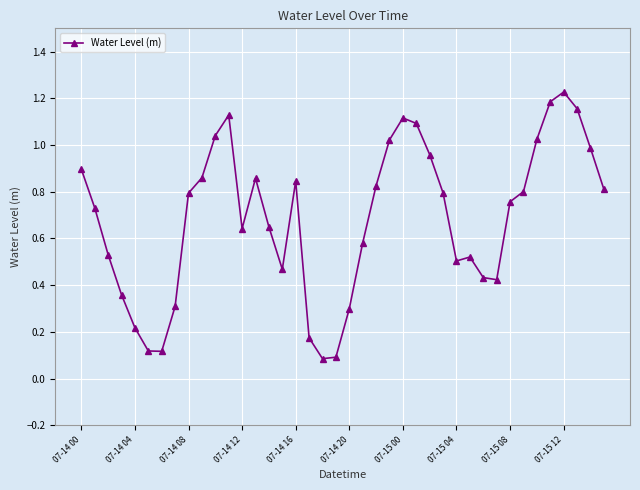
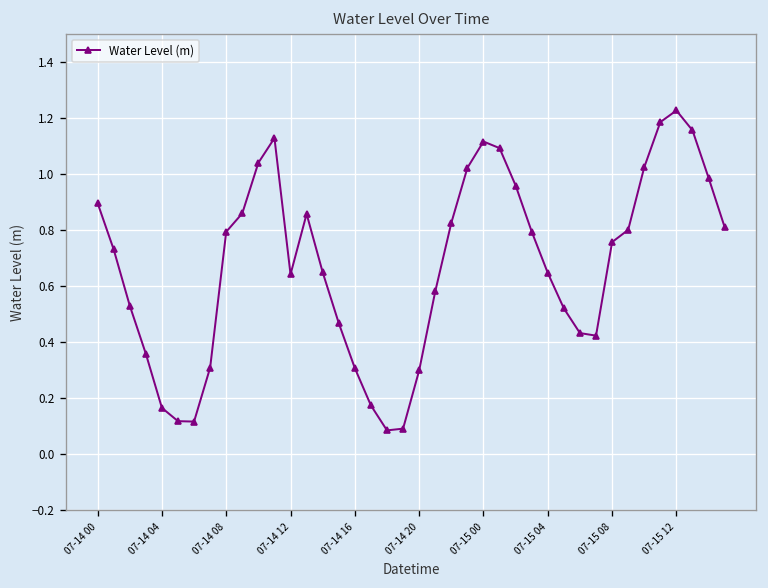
  {
    "07-14 00": 0.90,
-   "07-14 04": 0.22,
+   "07-14 04": 0.17,
    "07-14 08": 0.79,
    "07-14 12": 0.64,
-   "07-14 16": 0.85,
+   "07-14 16": 0.31,
    "07-14 20": 0.30,
    "07-15 00": 1.12,
-   "07-15 04": 0.50,
+   "07-15 04": 0.65,
    "07-15 08": 0.76,
    "07-15 12": 1.23
  }
